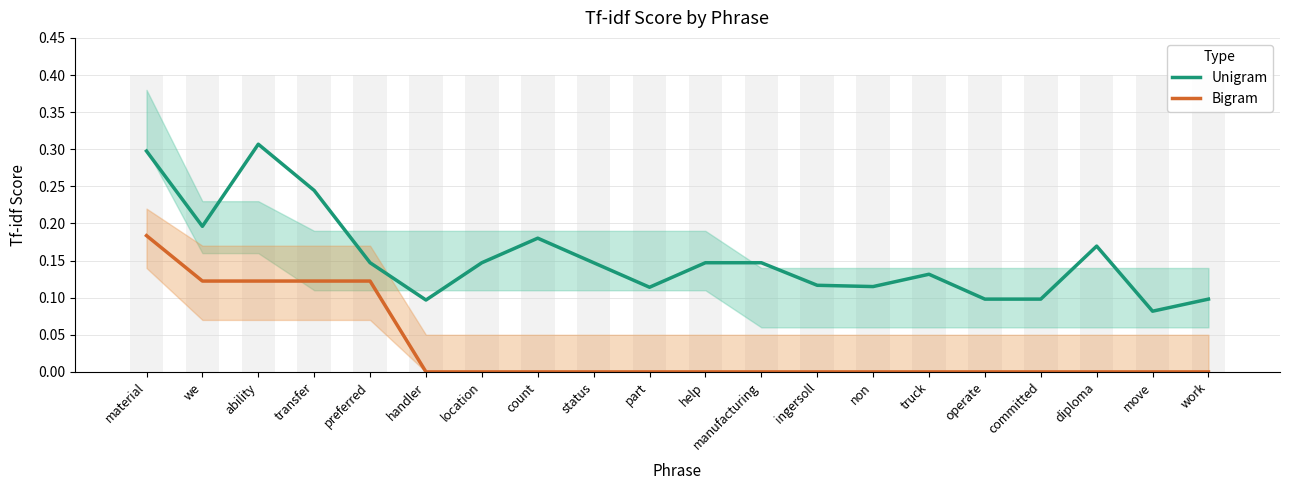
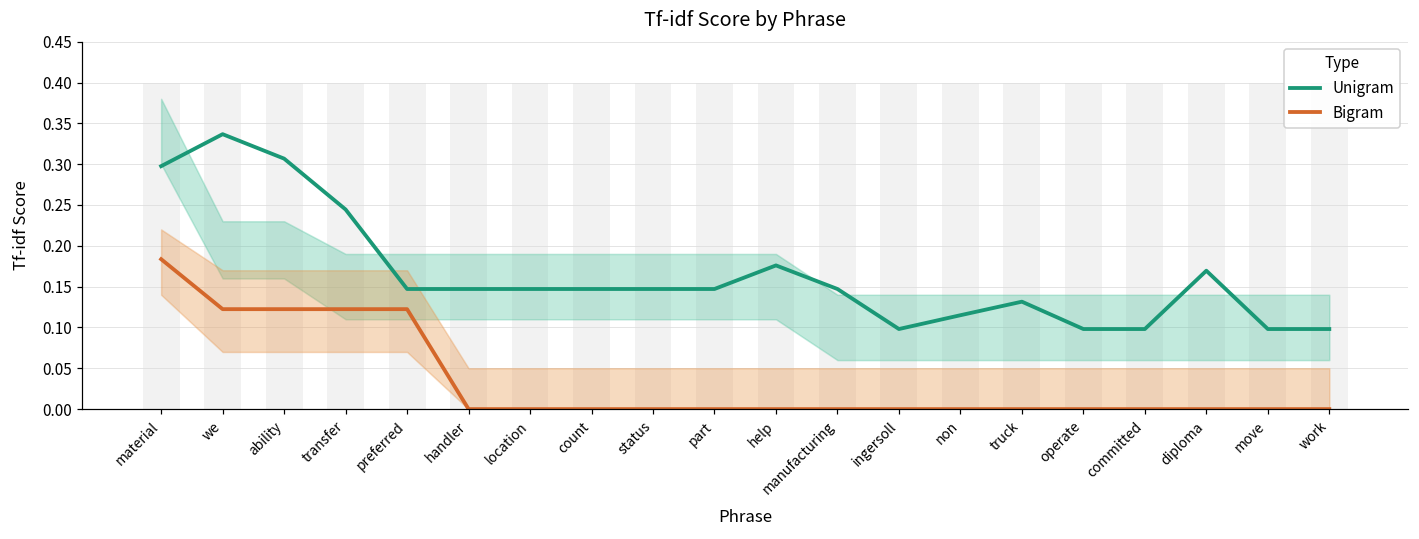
  {
    "Unigram": {
      "material": 0.30,
-     "we": 0.20,
+     "we": 0.34,
      "ability": 0.31,
      "transfer": 0.24,
      "preferred": 0.15,
-     "handler": 0.10,
+     "handler": 0.15,
      "location": 0.15,
-     "count": 0.18,
+     "count": 0.15,
      "status": 0.15,
-     "part": 0.11,
-     "help": 0.15,
+     "part": 0.15,
+     "help": 0.18,
      "manufacturing": 0.15,
-     "ingersoll": 0.12,
+     "ingersoll": 0.10,
      "non": 0.11,
      "truck": 0.13,
      "operate": 0.10,
      "committed": 0.10,
      "diploma": 0.17,
-     "move": 0.08,
+     "move": 0.10,
      "work": 0.10
    }
  }
